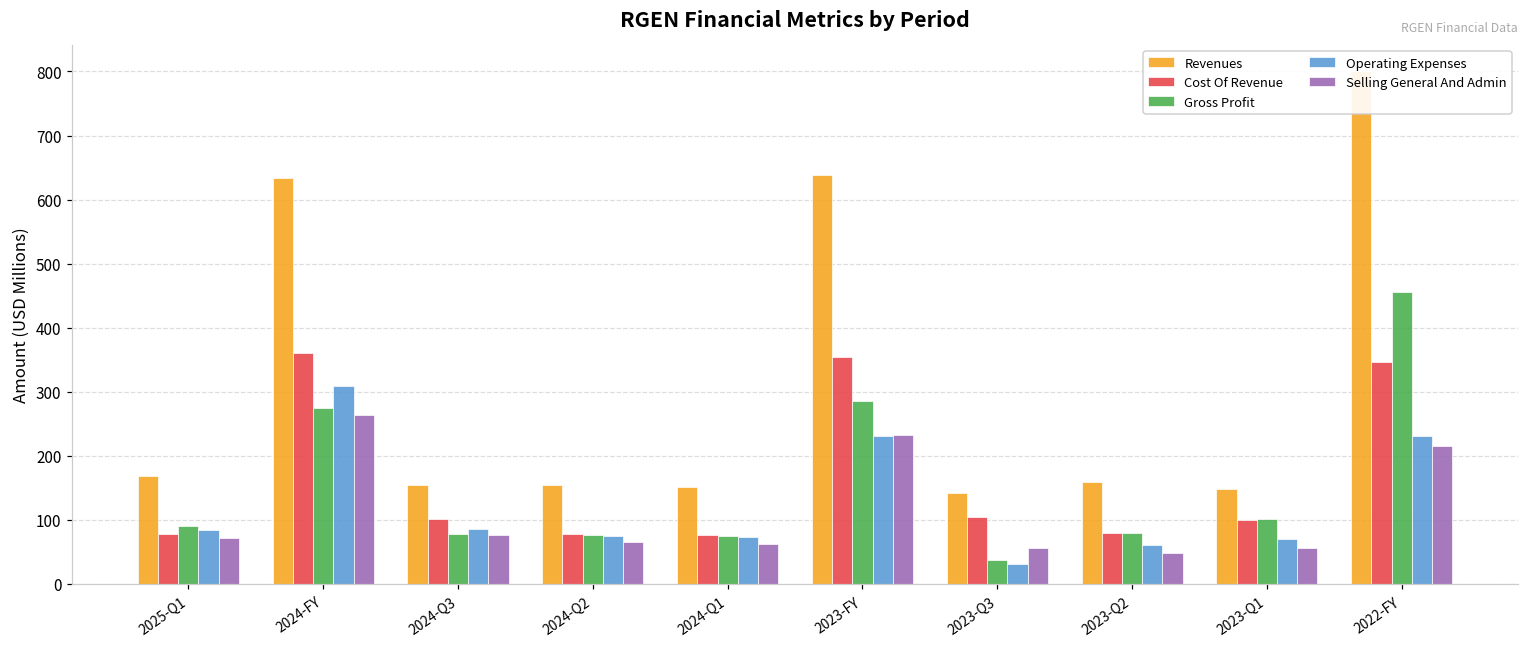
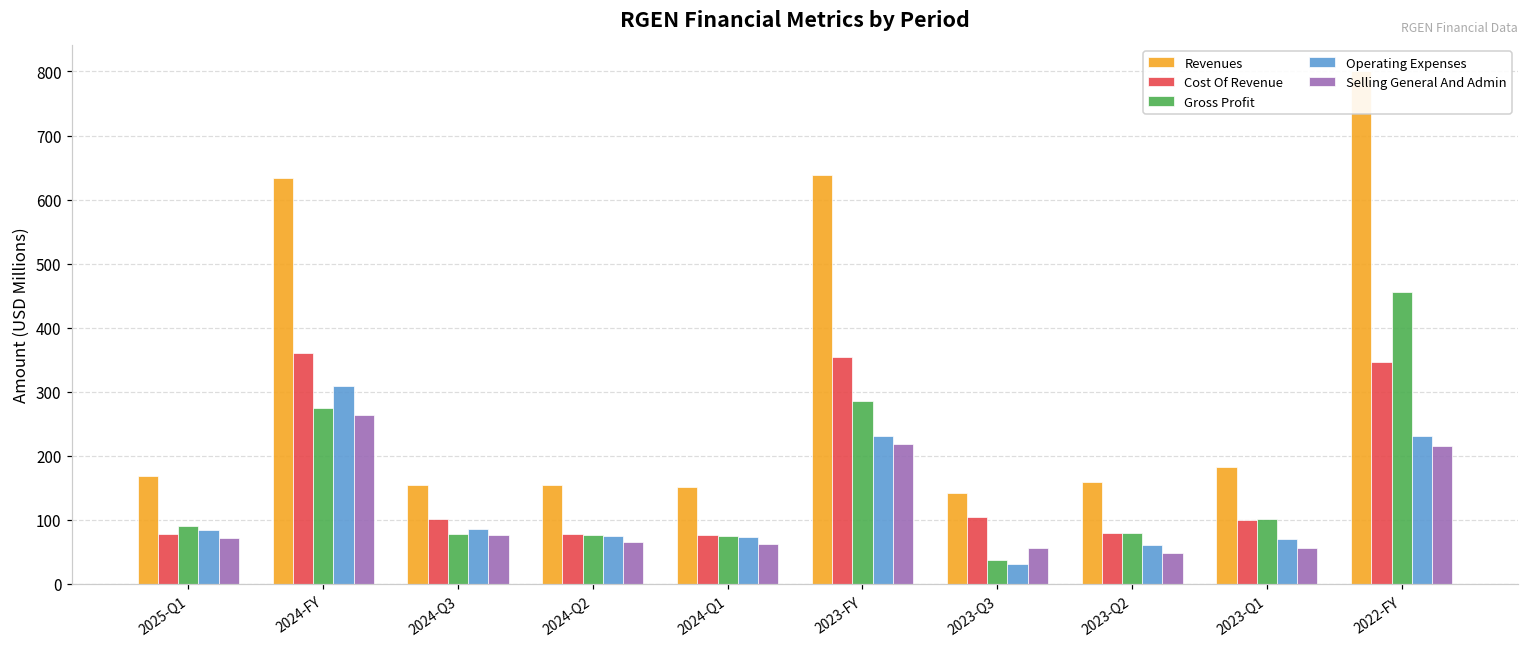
  {
    "Revenues": {
      "2025-Q1": 170,
      "2024-FY": 630,
      "2024-Q3": 150,
      "2024-Q2": 150,
      "2024-Q1": 150,
      "2023-FY": 640,
      "2023-Q3": 140,
      "2023-Q2": 160,
-     "2023-Q1": 150
+     "2023-Q1": 180
    },
    "Cost Of Revenue": {
      "2025-Q1": 80,
      "2024-FY": 360,
      "2024-Q3": 100,
      "2024-Q2": 80,
      "2024-Q1": 80,
      "2023-FY": 350,
      "2023-Q3": 100,
      "2023-Q2": 80,
      "2023-Q1": 100,
      "2022-FY": 350
    },
    "Gross Profit": {
      "2025-Q1": 90,
      "2024-FY": 270,
      "2024-Q3": 80,
      "2024-Q2": 80,
      "2024-Q1": 70,
      "2023-FY": 280,
      "2023-Q3": 40,
      "2023-Q2": 80,
      "2023-Q1": 100,
      "2022-FY": 460
    },
    "Operating Expenses": {
      "2025-Q1": 80,
      "2024-FY": 310,
      "2024-Q3": 90,
      "2024-Q2": 80,
      "2024-Q1": 70,
      "2023-FY": 230,
      "2023-Q3": 30,
      "2023-Q2": 60,
      "2023-Q1": 70,
      "2022-FY": 230
    },
    "Selling General And Admin": {
      "2025-Q1": 70,
      "2024-FY": 260,
      "2024-Q3": 80,
      "2024-Q2": 60,
      "2024-Q1": 60,
-     "2023-FY": 230,
+     "2023-FY": 220,
      "2023-Q3": 60,
      "2023-Q2": 50,
      "2023-Q1": 60,
      "2022-FY": 220
    }
  }
